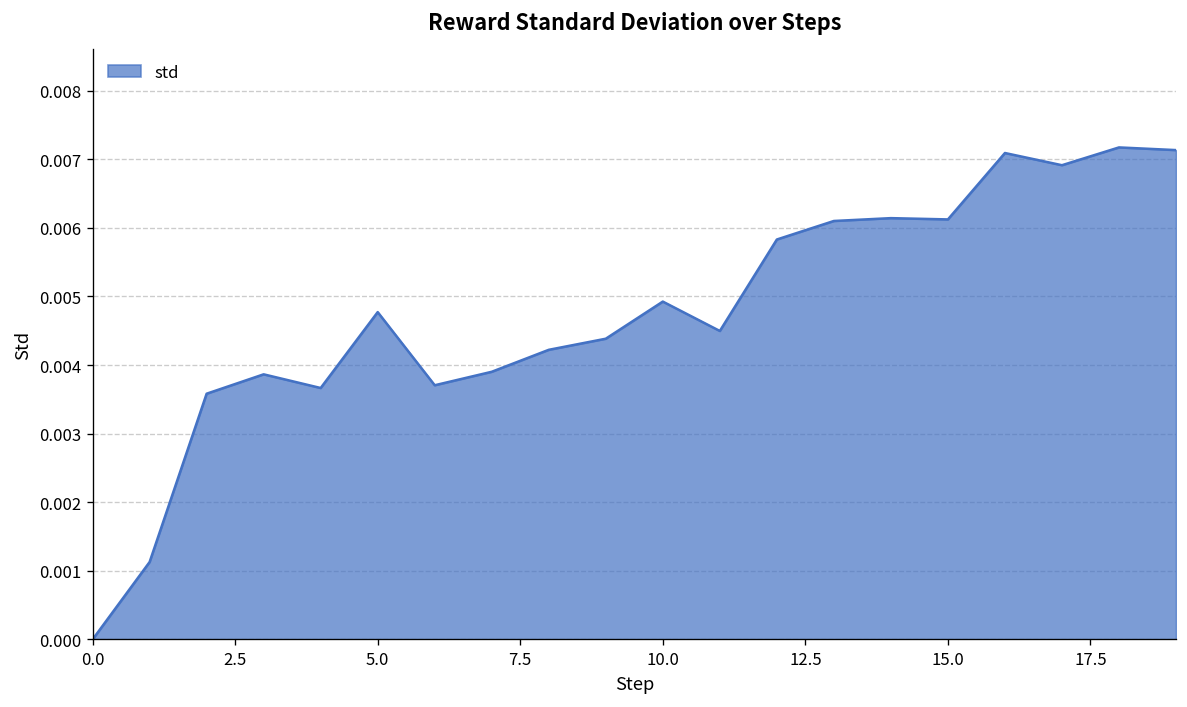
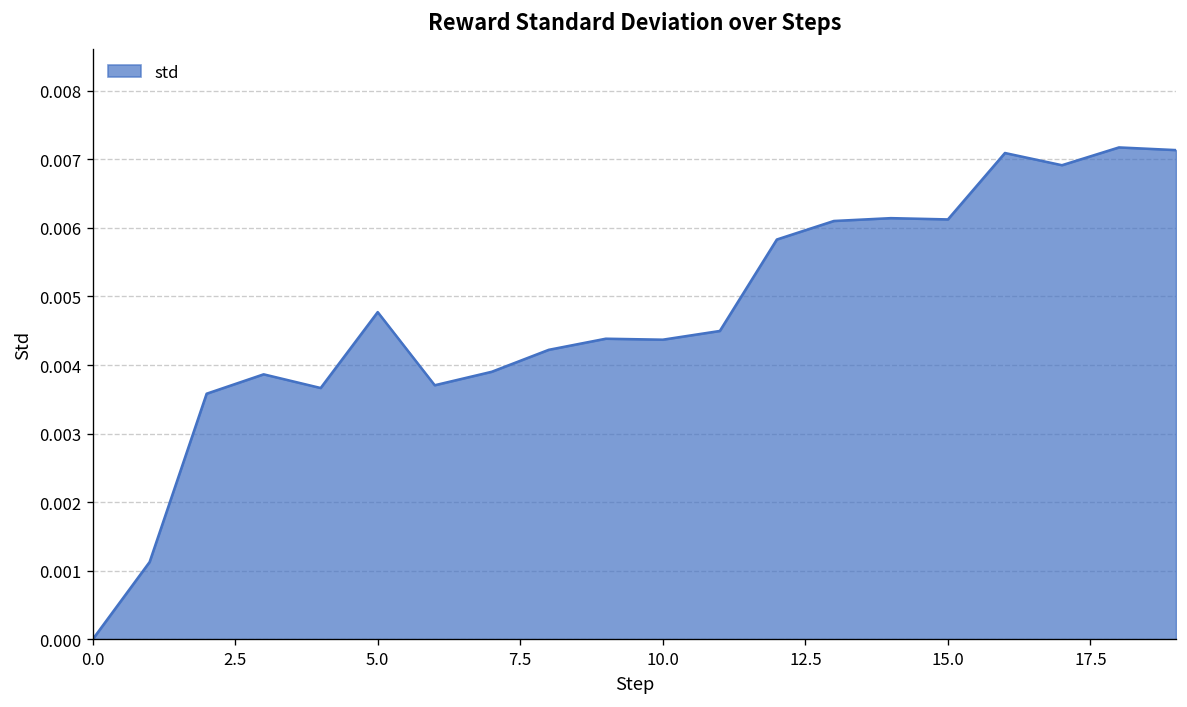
  {
    "0.0": 0.0000,
    "5.0": 0.0048,
-   "10.0": 0.0049,
+   "10.0": 0.0044,
    "15.0": 0.0061
  }
